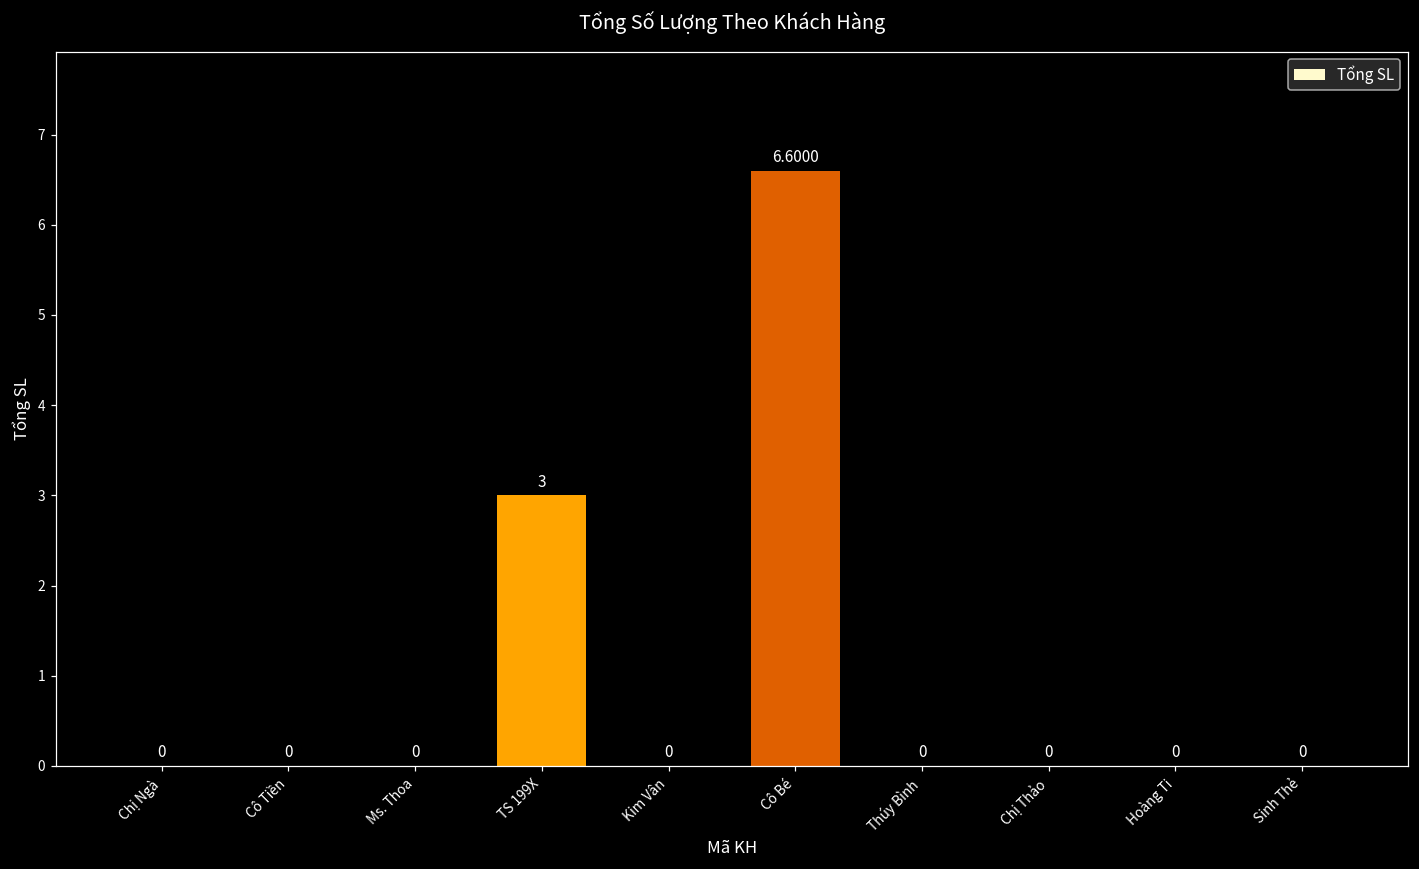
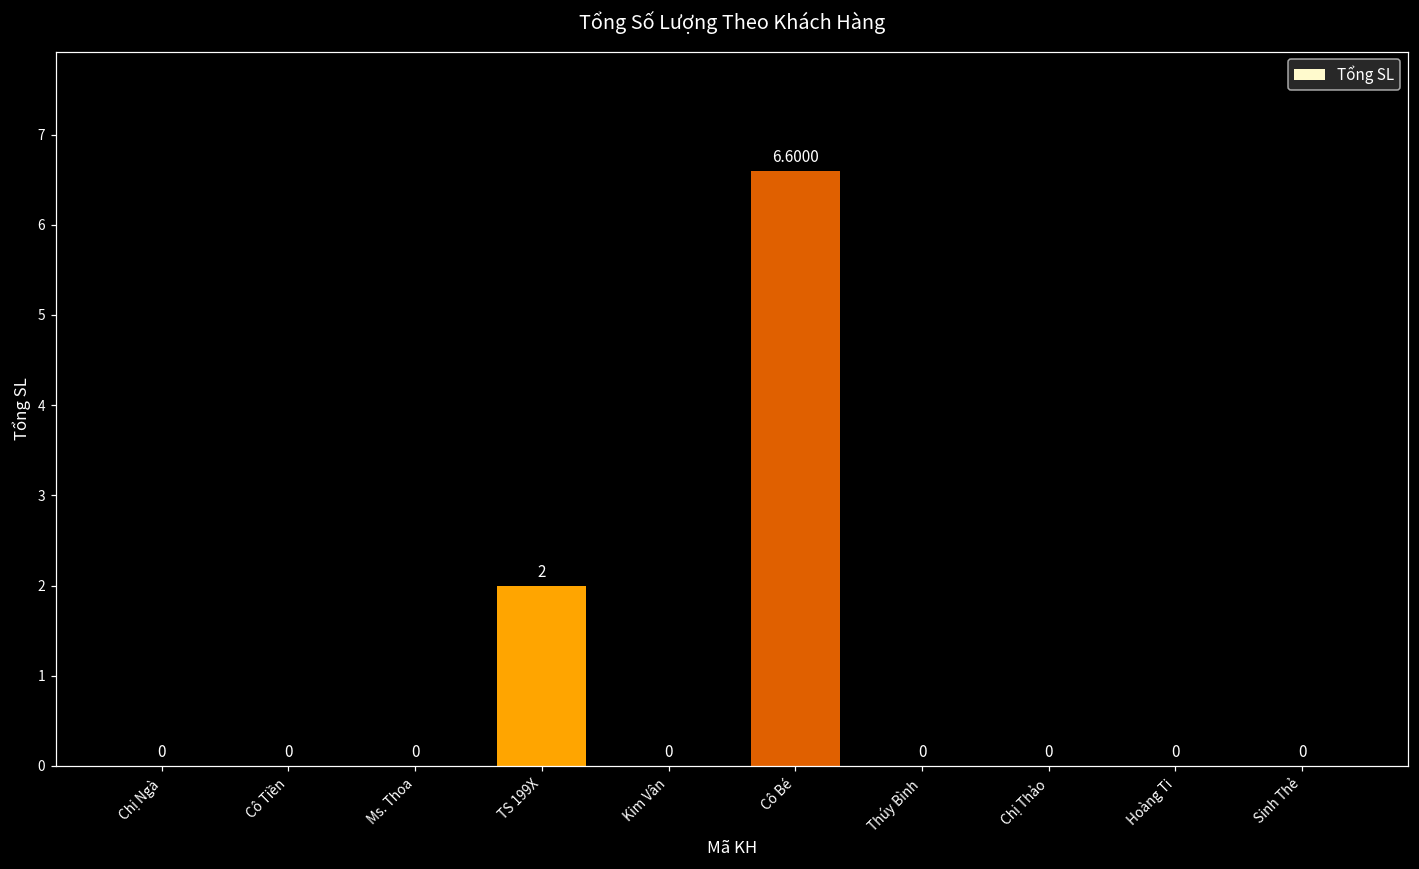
  {
    "Chị Ngà": 0,
    "Cô Tiền": 0,
    "Ms. Thoa": 0,
-   "TS 199X": 3,
+   "TS 199X": 2,
    "Kim Vân": 0,
    "Cô Bé": 6.6000,
    "Thúy Bình": 0,
    "Chị Thảo": 0,
    "Hoàng Ti": 0,
    "Sinh Thẻ": 0
  }
